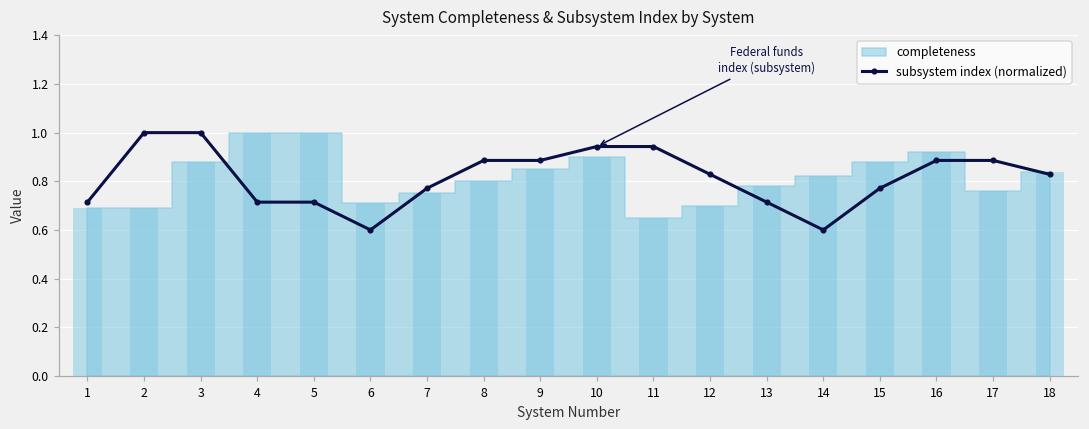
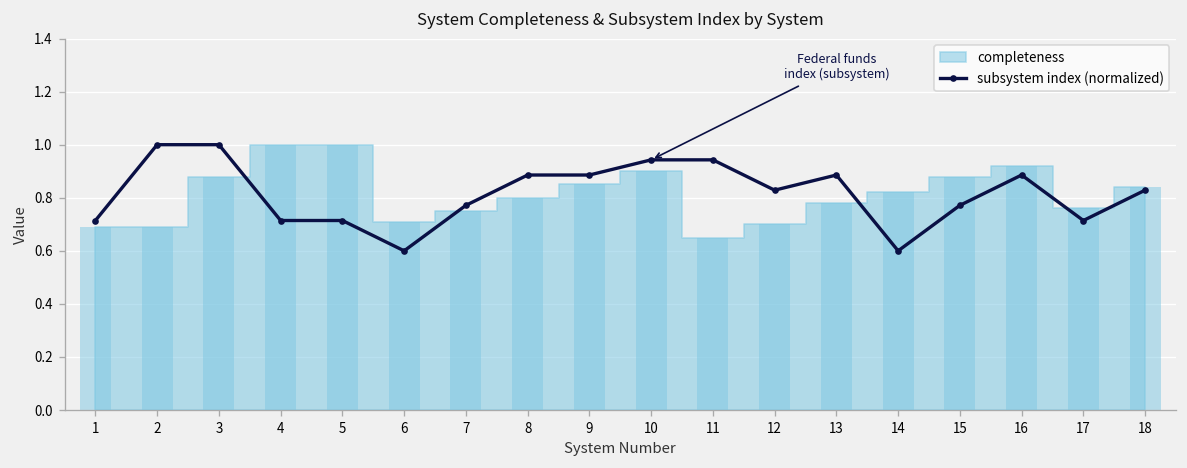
  {
    "subsystem index (normalized)": {
      "1": 0.71,
      "2": 1.00,
      "3": 1.00,
      "4": 0.71,
      "5": 0.71,
      "6": 0.60,
      "7": 0.77,
      "8": 0.89,
      "9": 0.89,
      "10": 0.94,
      "11": 0.94,
      "12": 0.83,
-     "13": 0.71,
+     "13": 0.89,
      "14": 0.60,
      "15": 0.77,
      "16": 0.89,
-     "17": 0.89
+     "17": 0.71
    }
  }
